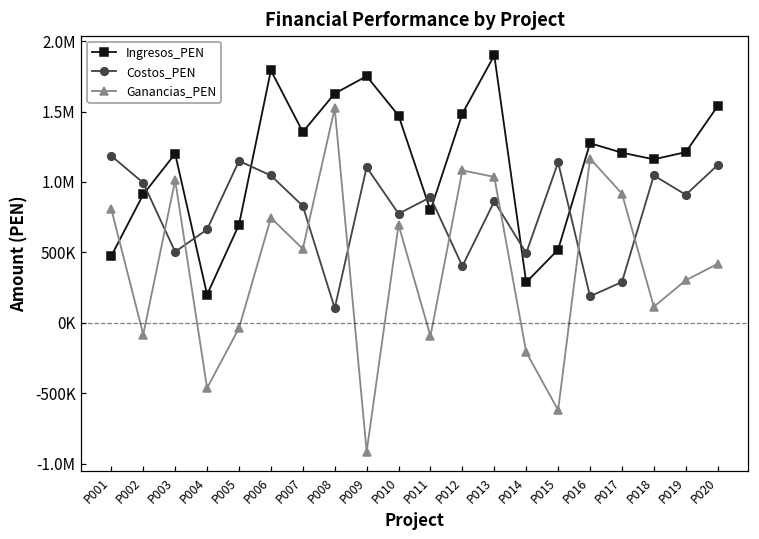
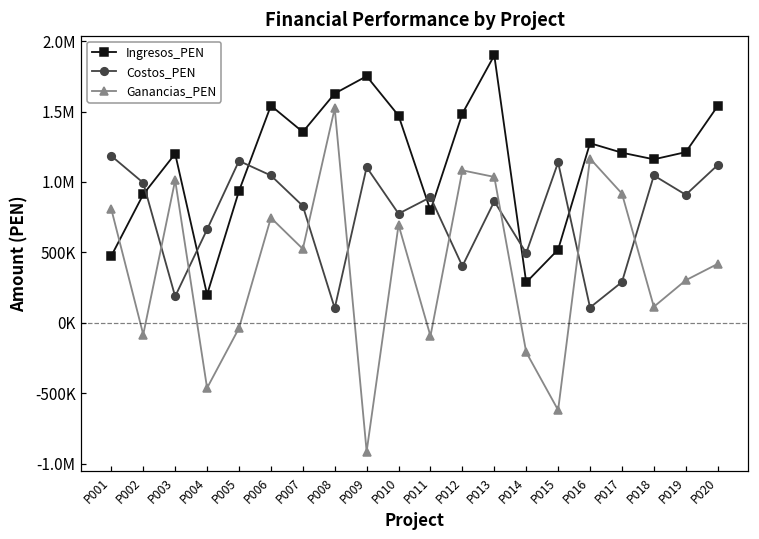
  {
    "Ingresos_PEN": {
      "P001": 480000,
      "P002": 910000,
      "P003": 1200000,
      "P004": 200000,
-     "P005": 700000,
-     "P006": 1790000,
+     "P005": 940000,
+     "P006": 1540000,
      "P007": 1350000,
      "P008": 1630000,
      "P009": 1750000,
      "P010": 1470000,
      "P011": 800000,
      "P012": 1490000,
      "P013": 1900000,
      "P014": 290000,
      "P015": 520000,
      "P016": 1280000,
      "P017": 1210000,
      "P018": 1160000,
      "P019": 1210000,
      "P020": 1540000
    },
    "Costos_PEN": {
      "P001": 1180000,
      "P002": 990000,
-     "P003": 500000,
+     "P003": 190000,
      "P004": 660000,
      "P005": 1150000,
      "P006": 1050000,
      "P007": 830000,
      "P008": 100000,
      "P009": 1100000,
      "P010": 770000,
      "P011": 890000,
      "P012": 400000,
      "P013": 860000,
      "P014": 500000,
      "P015": 1140000,
-     "P016": 190000,
+     "P016": 110000,
      "P017": 290000,
      "P018": 1050000,
      "P019": 910000,
      "P020": 1120000
    },
    "Ganancias_PEN": {
      "P001": 810000,
      "P002": -80000,
      "P003": 1010000,
      "P004": -460000,
      "P005": -40000,
      "P006": 750000,
      "P007": 520000,
      "P008": 1520000,
      "P009": -910000,
      "P010": 700000,
      "P011": -90000,
      "P012": 1080000,
      "P013": 1040000,
      "P014": -210000,
      "P015": -620000,
      "P016": 1170000,
      "P017": 920000,
      "P018": 110000,
      "P019": 300000,
      "P020": 420000
    }
  }
